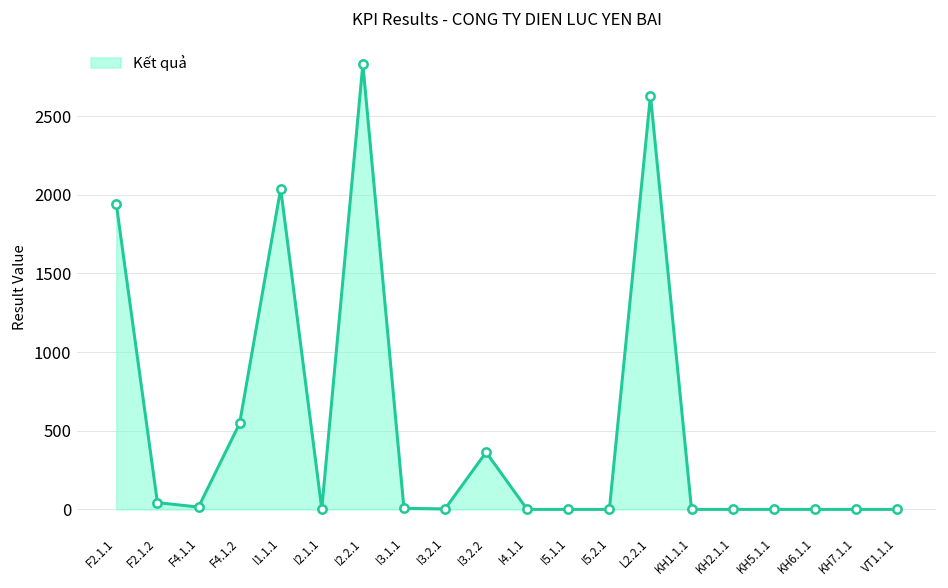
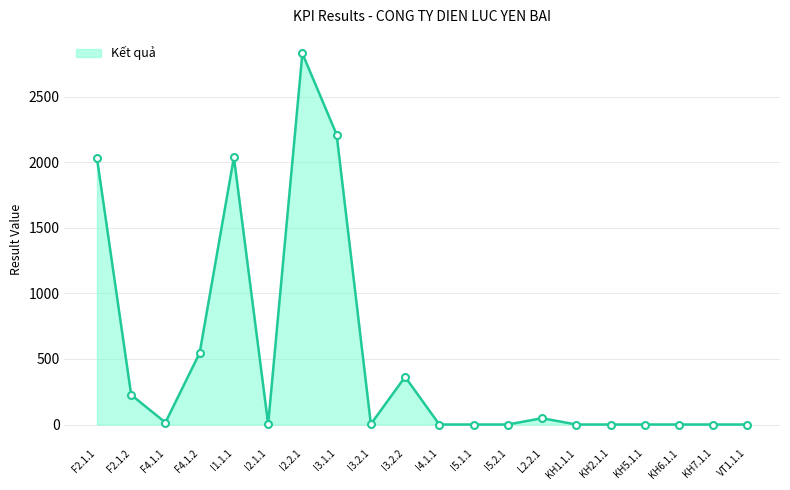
  {
-   "F2.1.1": 1940,
-   "F2.1.2": 40,
+   "F2.1.1": 2030,
+   "F2.1.2": 230,
    "F4.1.1": 20,
    "F4.1.2": 550,
    "I1.1.1": 2040,
    "I2.1.1": 0,
    "I2.2.1": 2830,
-   "I3.1.1": 10,
+   "I3.1.1": 2210,
    "I3.2.1": 0,
    "I3.2.2": 360,
    "I4.1.1": 0,
    "I5.1.1": 0,
    "I5.2.1": 0,
-   "L2.2.1": 2630,
+   "L2.2.1": 50,
    "KH1.1.1": 0,
    "KH2.1.1": 0,
    "KH5.1.1": 0,
    "KH6.1.1": 0,
    "KH7.1.1": 0,
    "VT1.1.1": 0
  }
